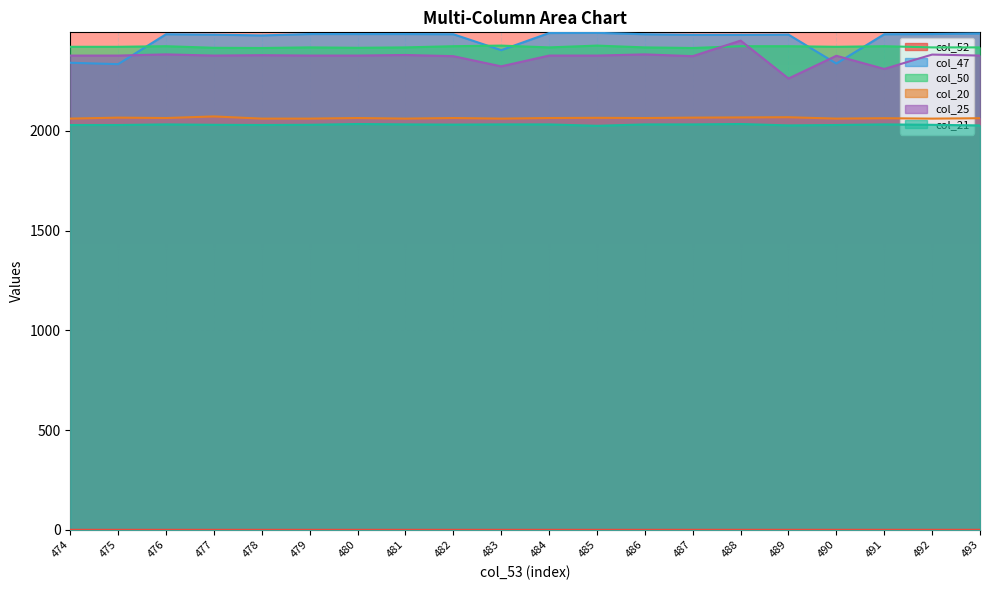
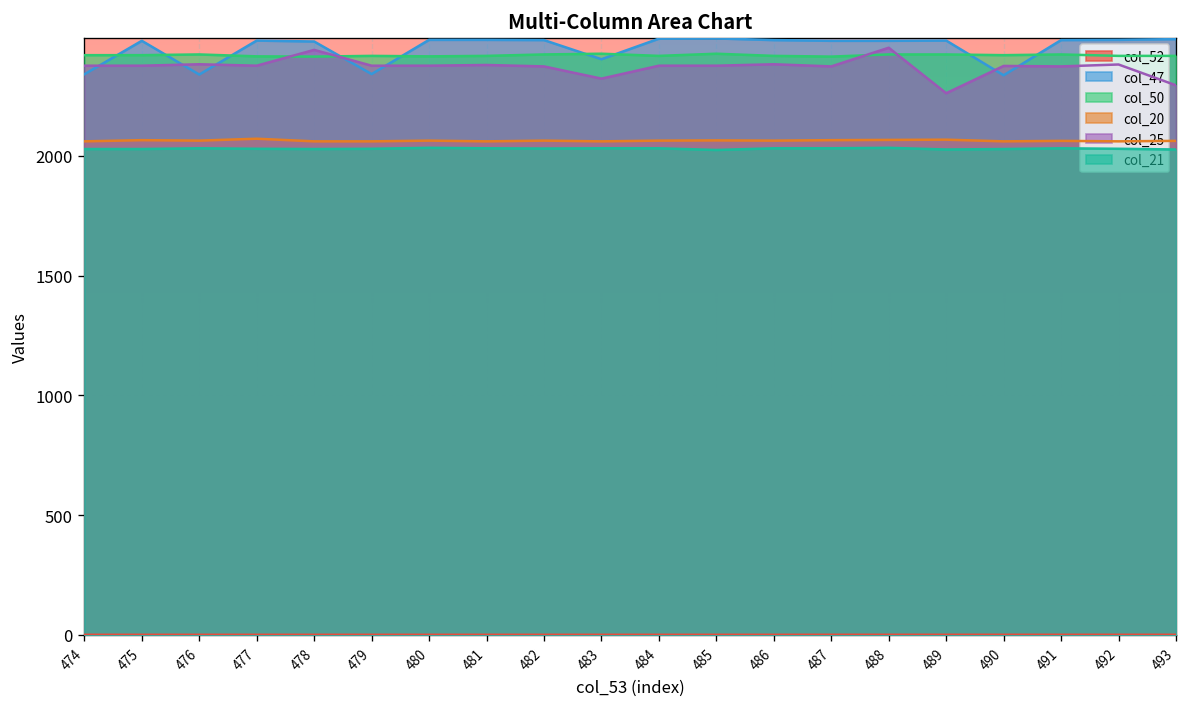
  {
    "col_47": {
      "474": 2340,
-     "475": 2330,
-     "476": 2480,
+     "475": 2480,
+     "476": 2340,
      "477": 2480,
      "478": 2480,
-     "479": 2490,
+     "479": 2340,
      "480": 2490,
      "481": 2490,
      "482": 2480,
      "483": 2400,
      "484": 2490,
      "485": 2490,
      "486": 2480,
      "487": 2480,
      "488": 2480,
      "489": 2480,
      "490": 2340,
      "491": 2480,
      "492": 2490,
      "493": 2490
    },
    "col_25": {
      "474": 2380,
      "475": 2380,
      "476": 2380,
      "477": 2380,
-     "478": 2380,
+     "478": 2440,
      "479": 2380,
      "480": 2380,
      "481": 2380,
      "482": 2370,
      "483": 2320,
      "484": 2380,
      "485": 2380,
      "486": 2380,
      "487": 2370,
      "488": 2450,
      "489": 2260,
      "490": 2380,
-     "491": 2310,
-     "493": 2380
+     "491": 2370,
+     "493": 2300
    }
  }
